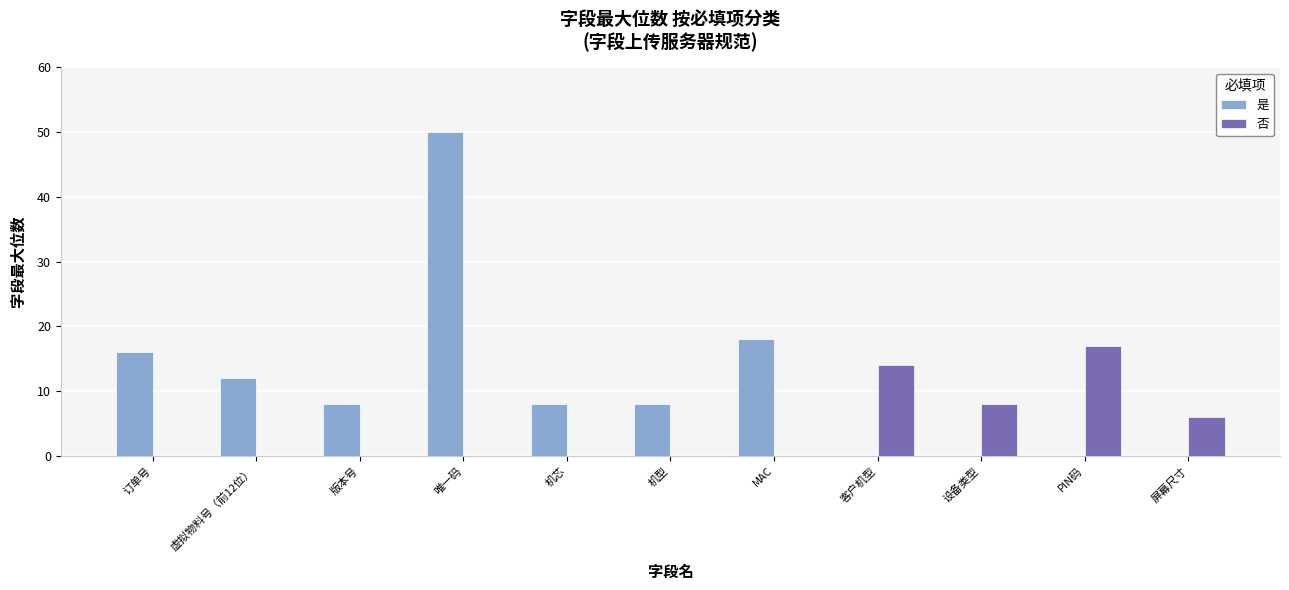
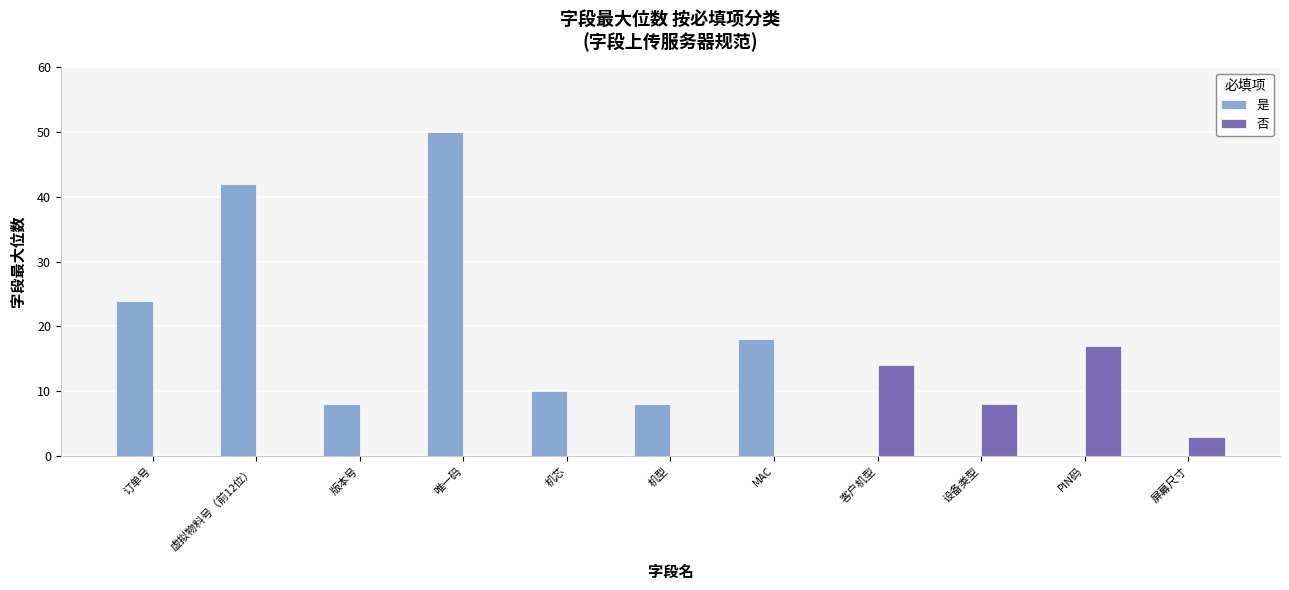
  {
    "是": {
-     "订单号": 16,
-     "虚拟物料号（前12位）": 12,
+     "订单号": 24,
+     "虚拟物料号（前12位）": 42,
      "版本号": 8,
      "唯一码": 50,
-     "机芯": 8,
+     "机芯": 10,
      "机型": 8,
      "MAC": 18,
      "客户机型": 0,
      "设备类型": 0,
      "PIN码": 0,
      "屏幕尺寸": 0
    },
    "否": {
      "订单号": 0,
      "虚拟物料号（前12位）": 0,
      "版本号": 0,
      "唯一码": 0,
      "机芯": 0,
      "机型": 0,
      "MAC": 0,
      "客户机型": 14,
      "设备类型": 8,
      "PIN码": 17,
-     "屏幕尺寸": 6
+     "屏幕尺寸": 3
    }
  }
